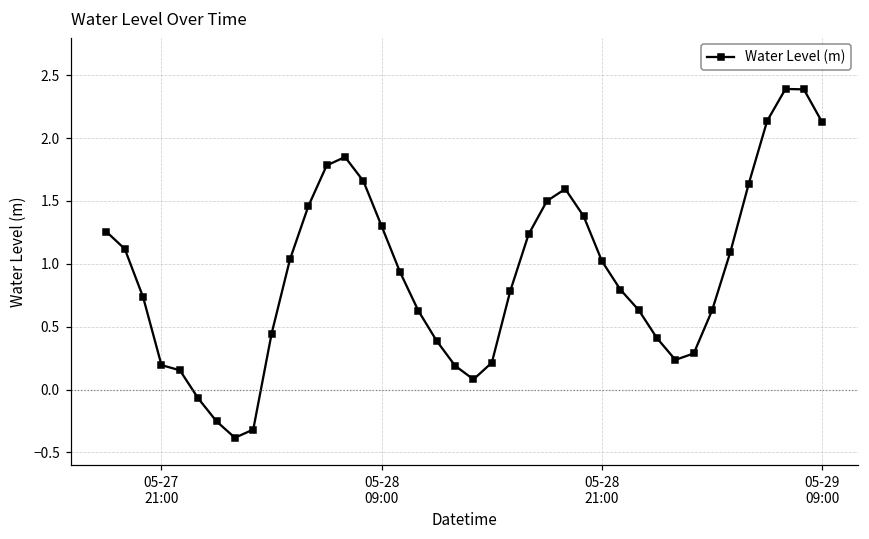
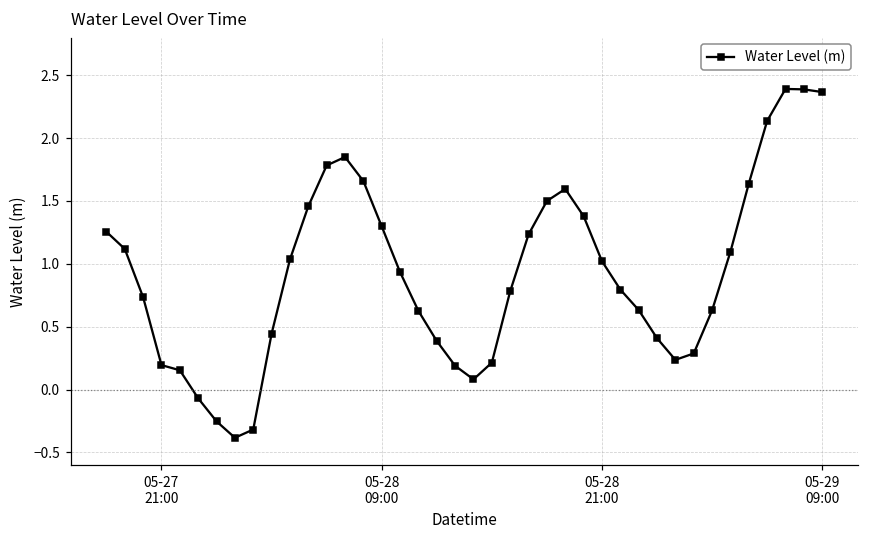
  {
    "05-27 21:00": 0.19,
    "05-28 09:00": 1.30,
    "05-28 21:00": 1.02,
-   "05-29 09:00": 2.13
+   "05-29 09:00": 2.37
  }
